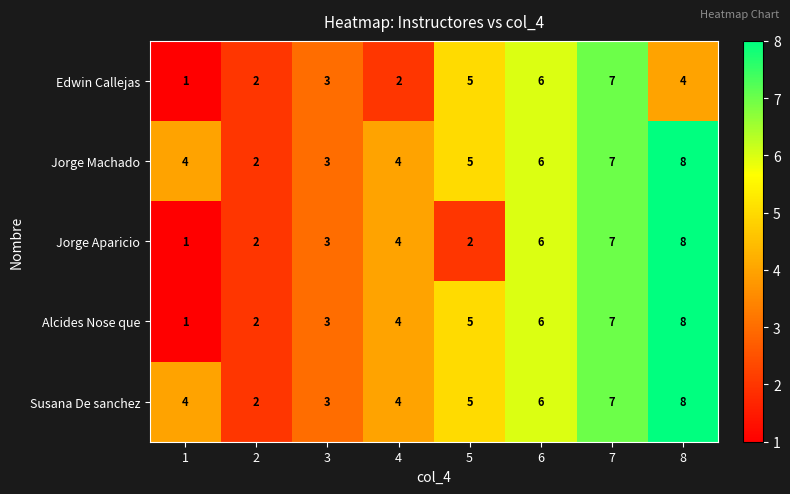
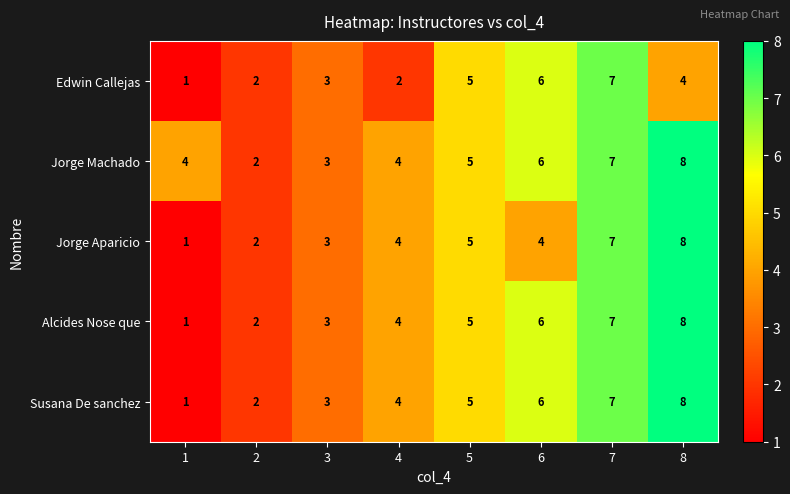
  {
    "Edwin Callejas": {
      "1": 1,
      "2": 2,
      "3": 3,
      "4": 2,
      "5": 5,
      "6": 6,
      "7": 7,
      "8": 4
    },
    "Jorge Machado": {
      "1": 4,
      "2": 2,
      "3": 3,
      "4": 4,
      "5": 5,
      "6": 6,
      "7": 7,
      "8": 8
    },
    "Jorge Aparicio": {
      "1": 1,
      "2": 2,
      "3": 3,
      "4": 4,
-     "5": 2,
-     "6": 6,
+     "5": 5,
+     "6": 4,
      "7": 7,
      "8": 8
    },
    "Alcides Nose que": {
      "1": 1,
      "2": 2,
      "3": 3,
      "4": 4,
      "5": 5,
      "6": 6,
      "7": 7,
      "8": 8
    },
    "Susana De sanchez": {
-     "1": 4,
+     "1": 1,
      "2": 2,
      "3": 3,
      "4": 4,
      "5": 5,
      "6": 6,
      "7": 7,
      "8": 8
    }
  }
